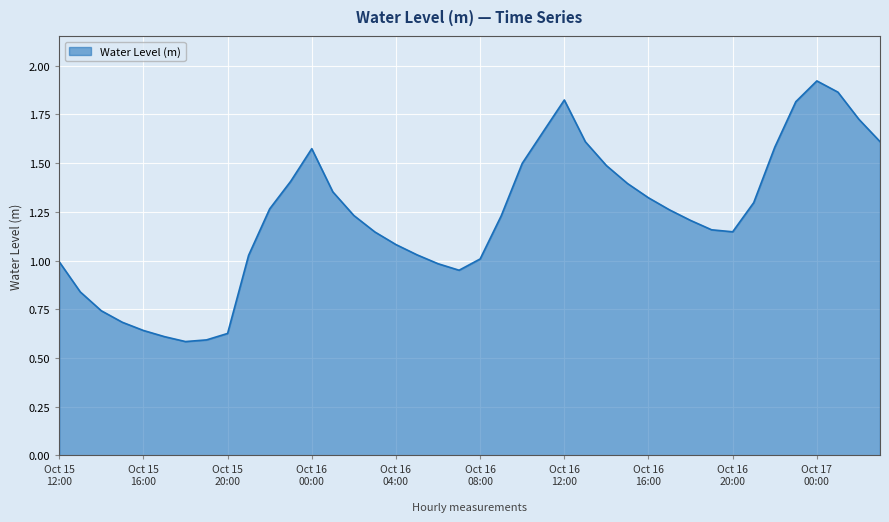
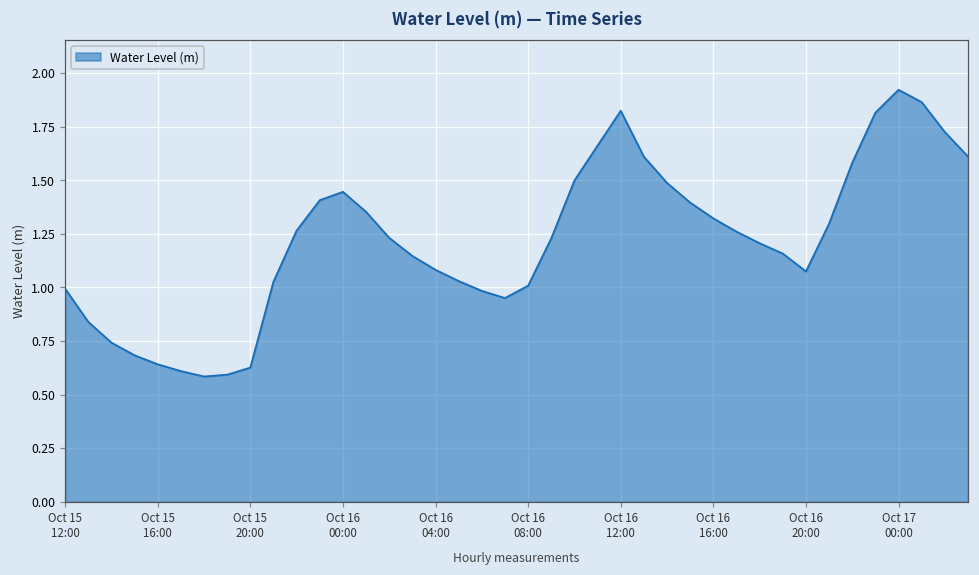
  {
    "Oct 15 12:00": 0.99,
    "Oct 15 16:00": 0.64,
    "Oct 15 20:00": 0.63,
-   "Oct 16 00:00": 1.57,
+   "Oct 16 00:00": 1.45,
    "Oct 16 04:00": 1.08,
    "Oct 16 08:00": 1.01,
    "Oct 16 12:00": 1.82,
    "Oct 16 16:00": 1.32,
-   "Oct 16 20:00": 1.15,
+   "Oct 16 20:00": 1.07,
    "Oct 17 00:00": 1.92
  }
